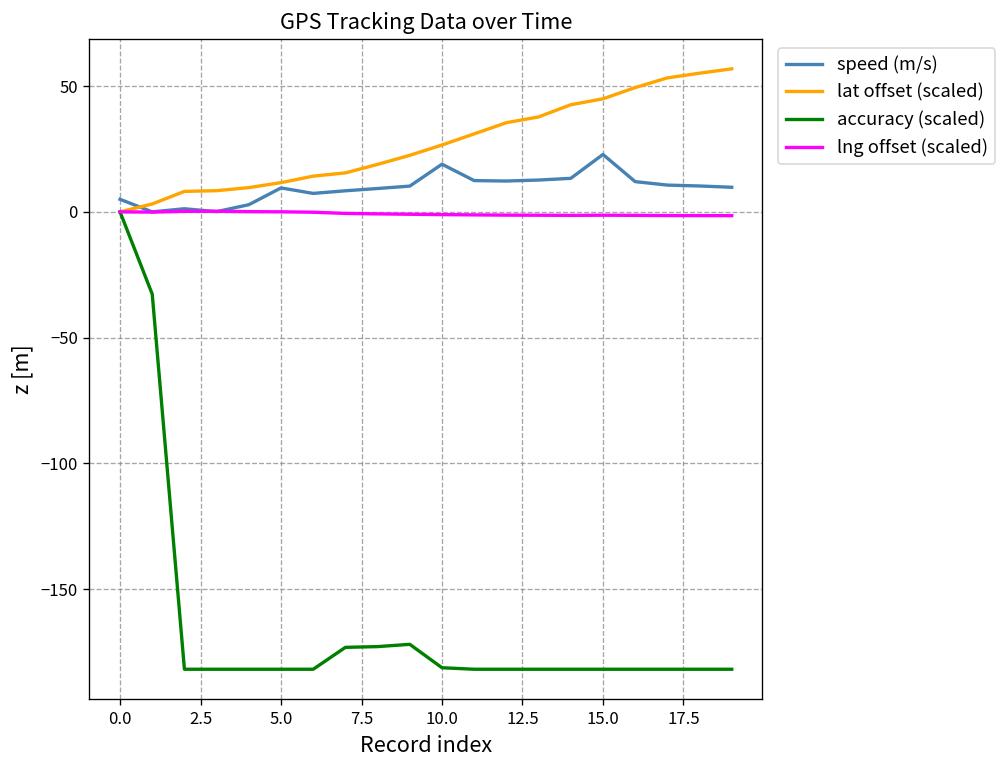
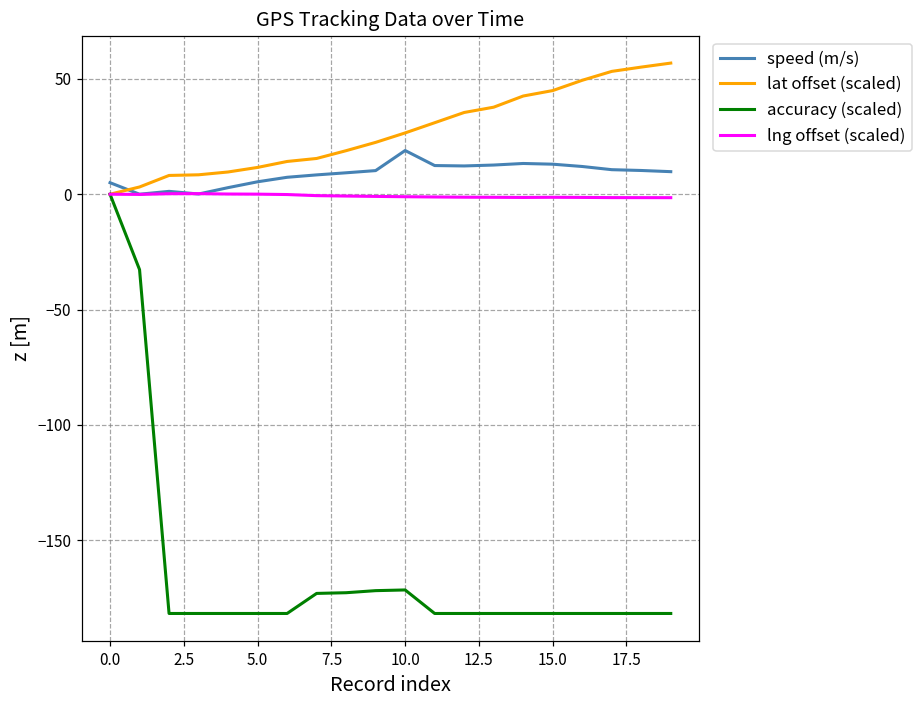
  {
    "speed (m/s)": {
      "0.0": 5,
-     "5.0": 10,
+     "5.0": 5,
      "10.0": 19,
-     "15.0": 23
+     "15.0": 13
    },
    "lat offset (scaled)": {
      "5.0": 12,
      "10.0": 27,
      "15.0": 45
    },
    "accuracy (scaled)": {
      "5.0": -182,
-     "10.0": -181,
+     "10.0": -172,
      "15.0": -182
    },
    "lng offset (scaled)": {
      "5.0": 0,
      "10.0": -1,
      "15.0": -1
    }
  }
